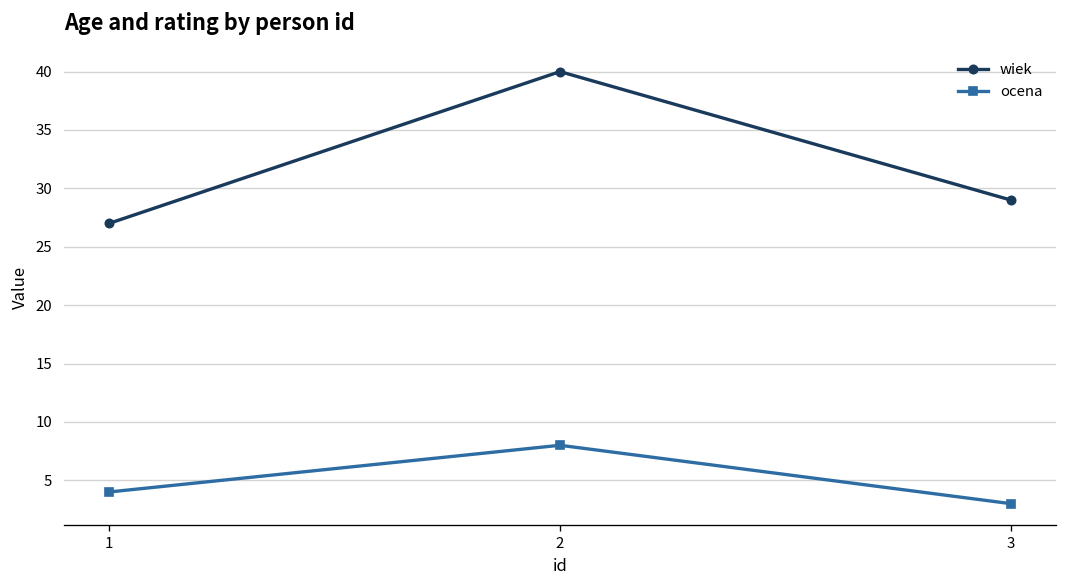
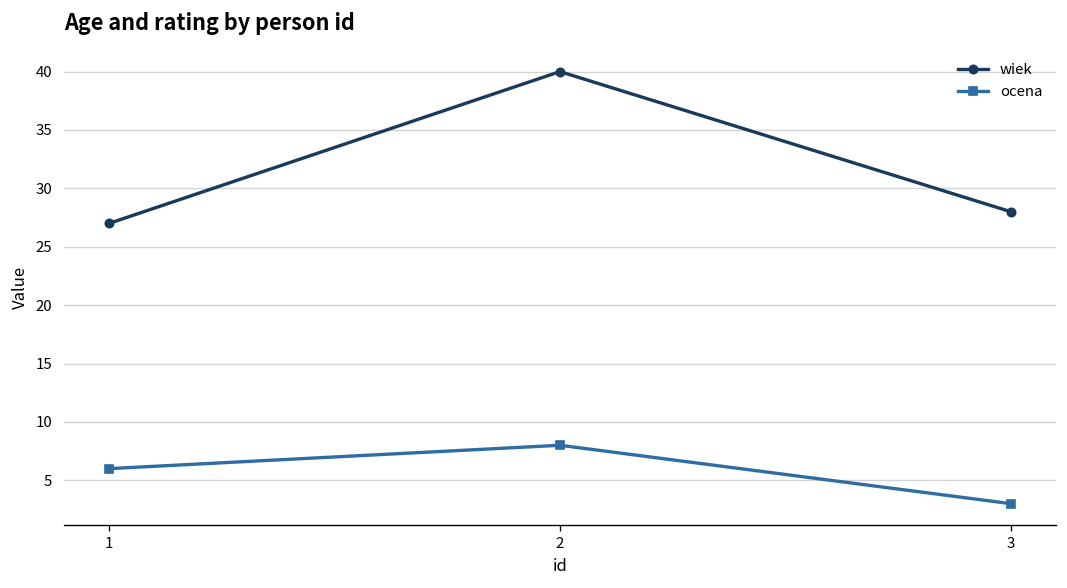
  {
    "wiek": {
      "1": 27,
      "2": 40,
-     "3": 29
+     "3": 28
    },
    "ocena": {
-     "1": 4,
+     "1": 6,
      "2": 8,
      "3": 3
    }
  }
